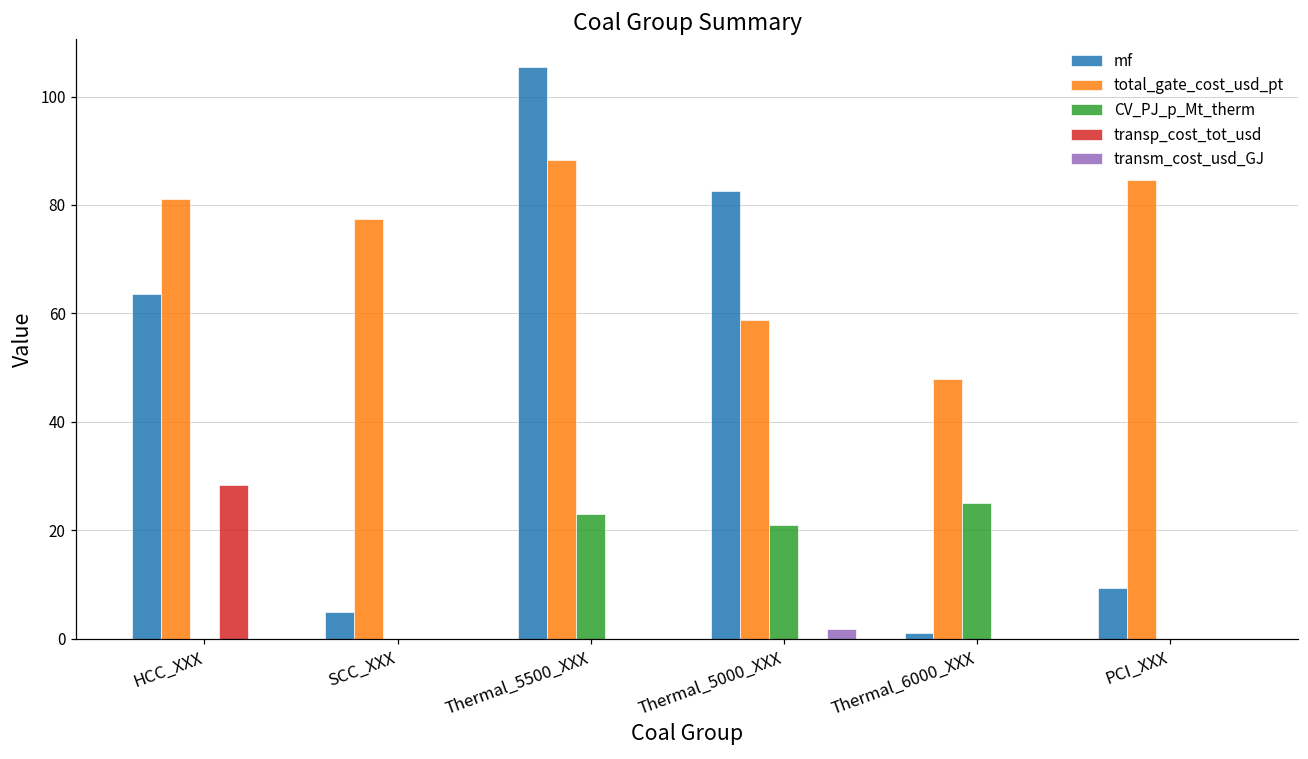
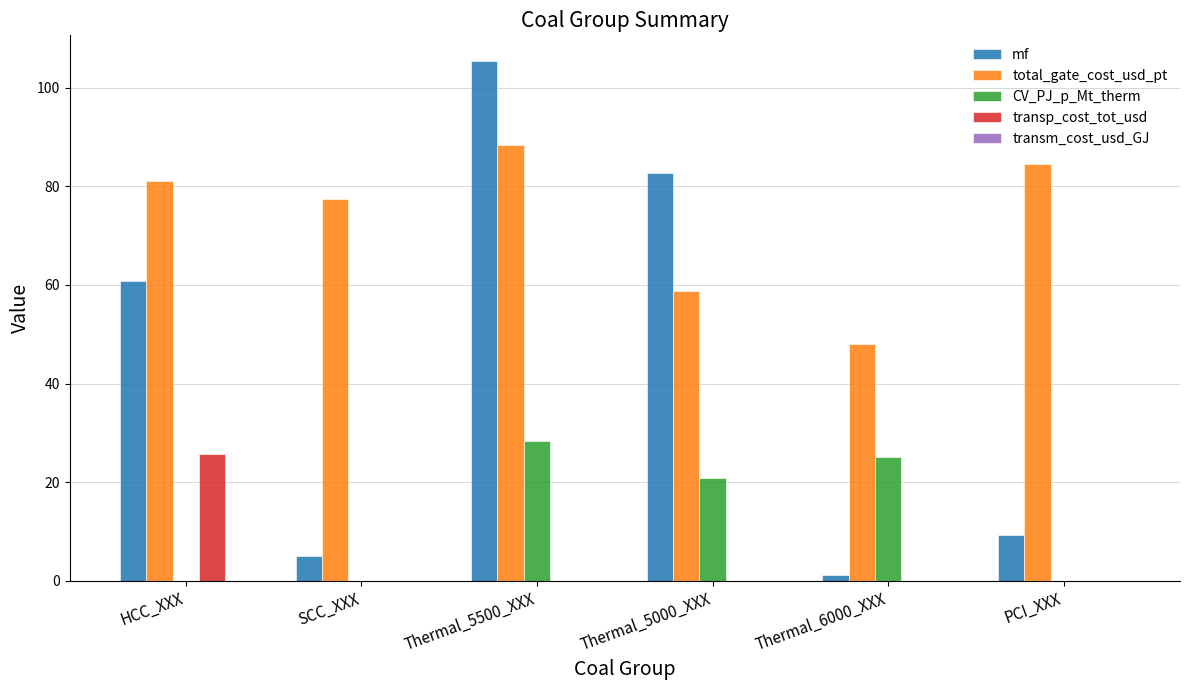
  {
    "mf": {
-     "HCC_XXX": 64,
+     "HCC_XXX": 61,
      "SCC_XXX": 5,
      "Thermal_5500_XXX": 105,
      "Thermal_5000_XXX": 83,
      "Thermal_6000_XXX": 1,
      "PCI_XXX": 9
    },
    "total_gate_cost_usd_pt": {
      "HCC_XXX": 81,
      "SCC_XXX": 78,
      "Thermal_5500_XXX": 88,
      "Thermal_5000_XXX": 59,
      "Thermal_6000_XXX": 48,
      "PCI_XXX": 85
    },
    "CV_PJ_p_Mt_therm": {
      "HCC_XXX": 0,
      "SCC_XXX": 0,
-     "Thermal_5500_XXX": 23,
+     "Thermal_5500_XXX": 28,
      "Thermal_5000_XXX": 21,
      "Thermal_6000_XXX": 25,
      "PCI_XXX": 0
    },
    "transp_cost_tot_usd": {
-     "HCC_XXX": 28,
+     "HCC_XXX": 26,
      "SCC_XXX": 0,
      "Thermal_5500_XXX": 0,
      "Thermal_5000_XXX": 0,
      "Thermal_6000_XXX": 0,
      "PCI_XXX": 0
    },
    "transm_cost_usd_GJ": {
      "HCC_XXX": 0,
      "SCC_XXX": 0,
      "Thermal_5500_XXX": 0,
-     "Thermal_5000_XXX": 2,
+     "Thermal_5000_XXX": 0,
      "Thermal_6000_XXX": 0,
      "PCI_XXX": 0
    }
  }
